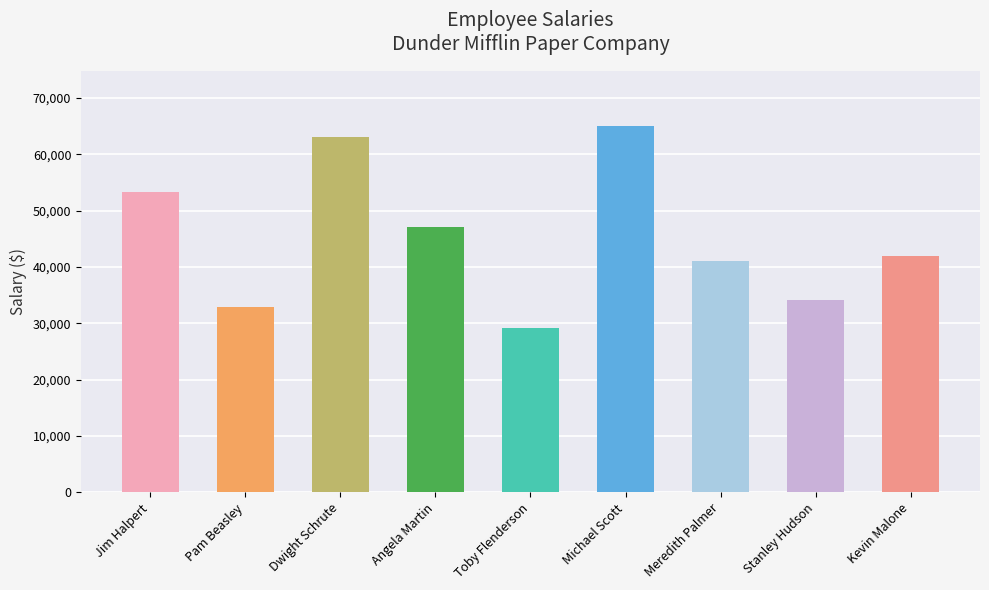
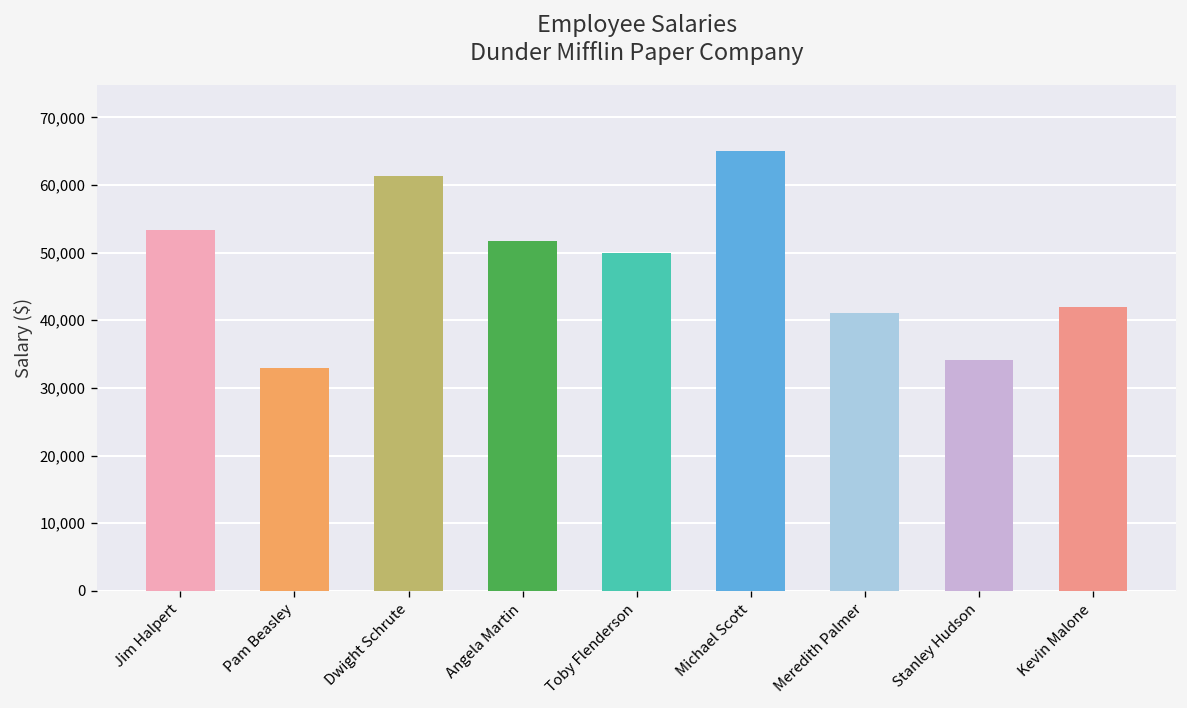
  {
    "Jim Halpert": "53,000",
    "Pam Beasley": "33,000",
-   "Dwight Schrute": "63,000",
-   "Angela Martin": "47,000",
-   "Toby Flenderson": "29,000",
+   "Dwight Schrute": "61,000",
+   "Angela Martin": "52,000",
+   "Toby Flenderson": "50,000",
    "Michael Scott": "65,000",
    "Meredith Palmer": "41,000",
    "Stanley Hudson": "34,000",
    "Kevin Malone": "42,000"
  }
